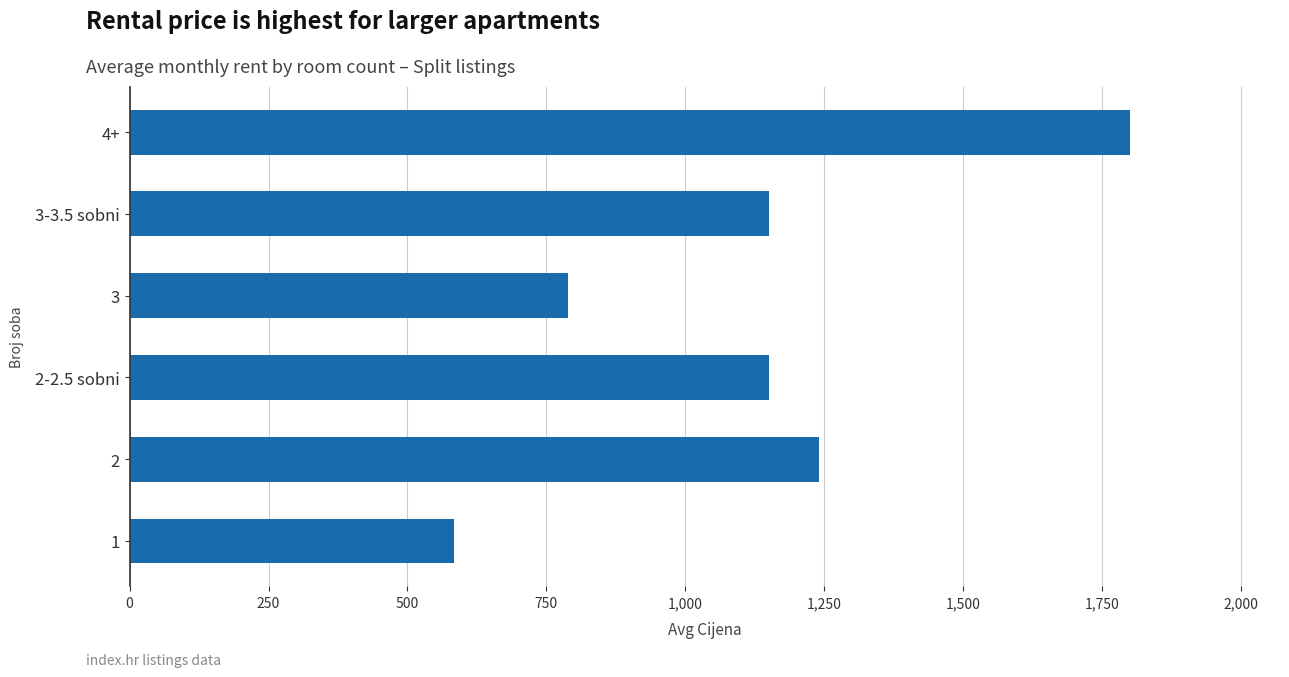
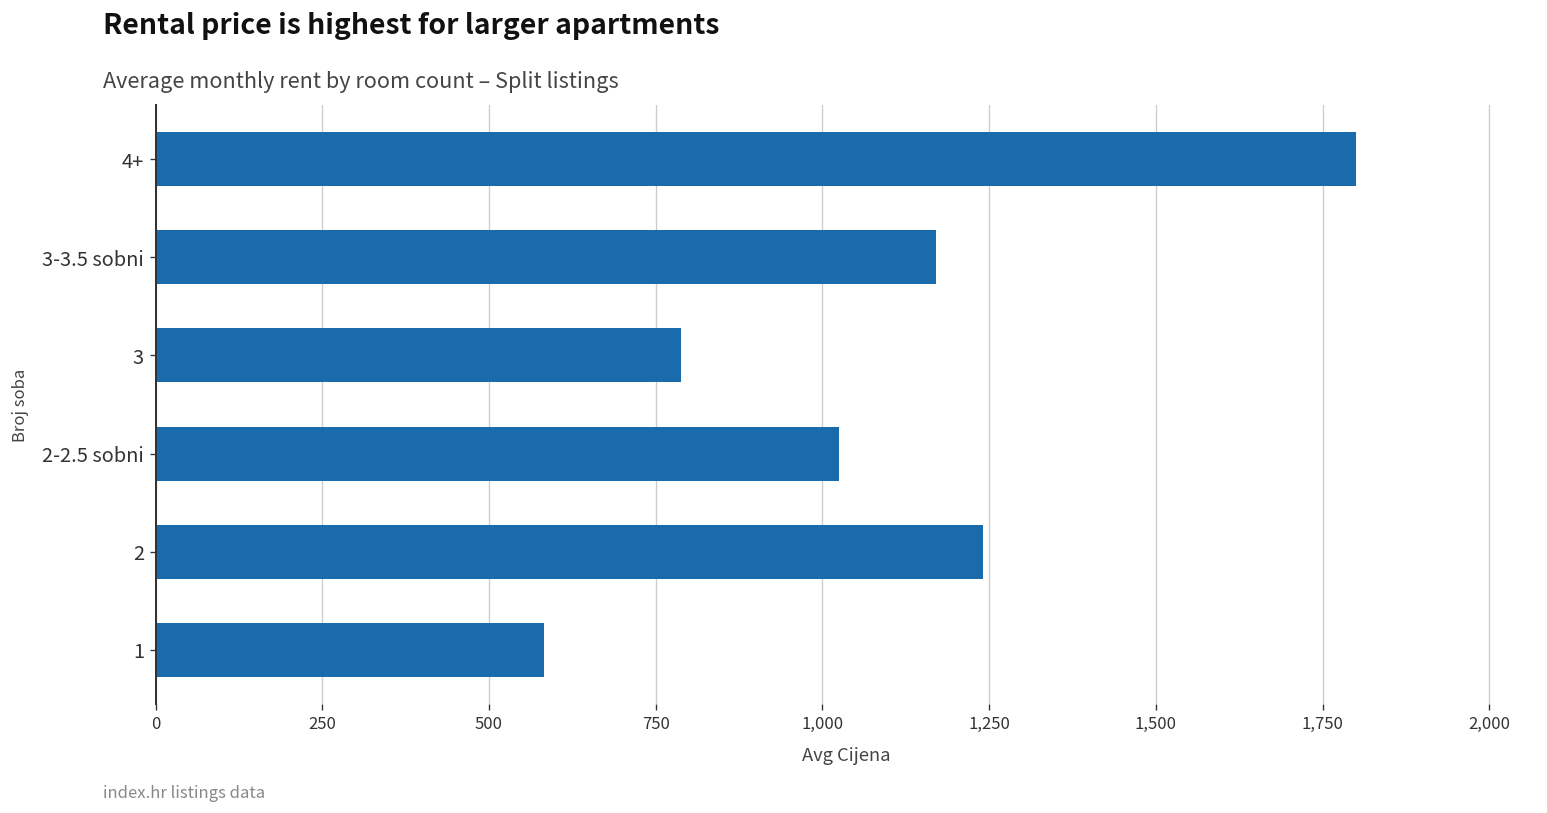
  {
    "4+": "1,800",
-   "3-3.5 sobni": "1,150",
+   "3-3.5 sobni": "1,170",
    "3": "790",
-   "2-2.5 sobni": "1,150",
+   "2-2.5 sobni": "1,030",
    "2": "1,240",
    "1": "580"
  }
